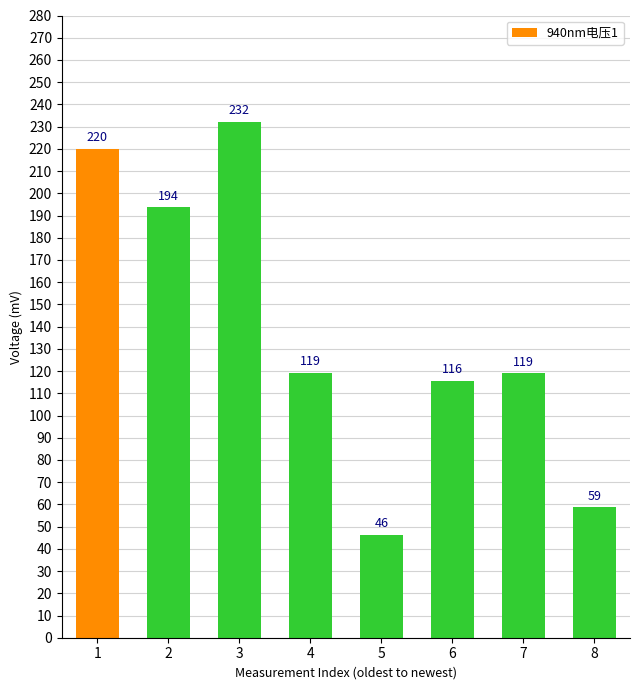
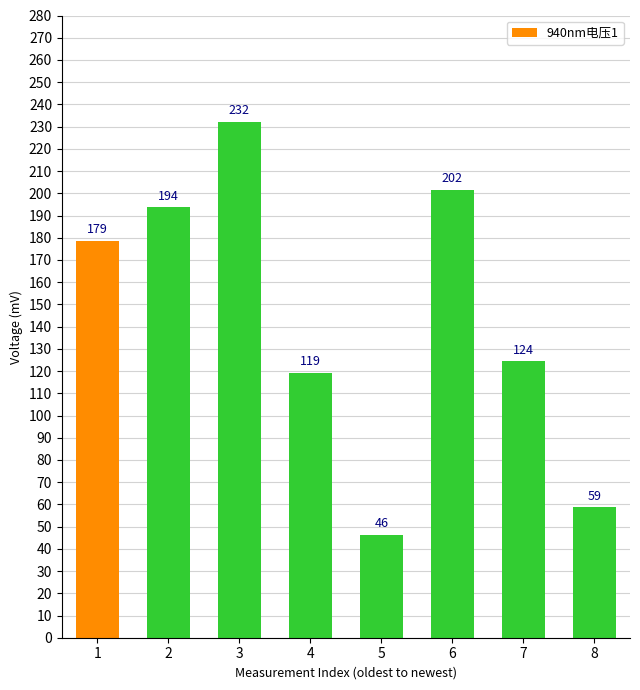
  {
-   "1": 220,
+   "1": 179,
    "2": 194,
    "3": 232,
    "4": 119,
    "5": 46,
-   "6": 116,
-   "7": 119,
+   "6": 202,
+   "7": 124,
    "8": 59
  }
